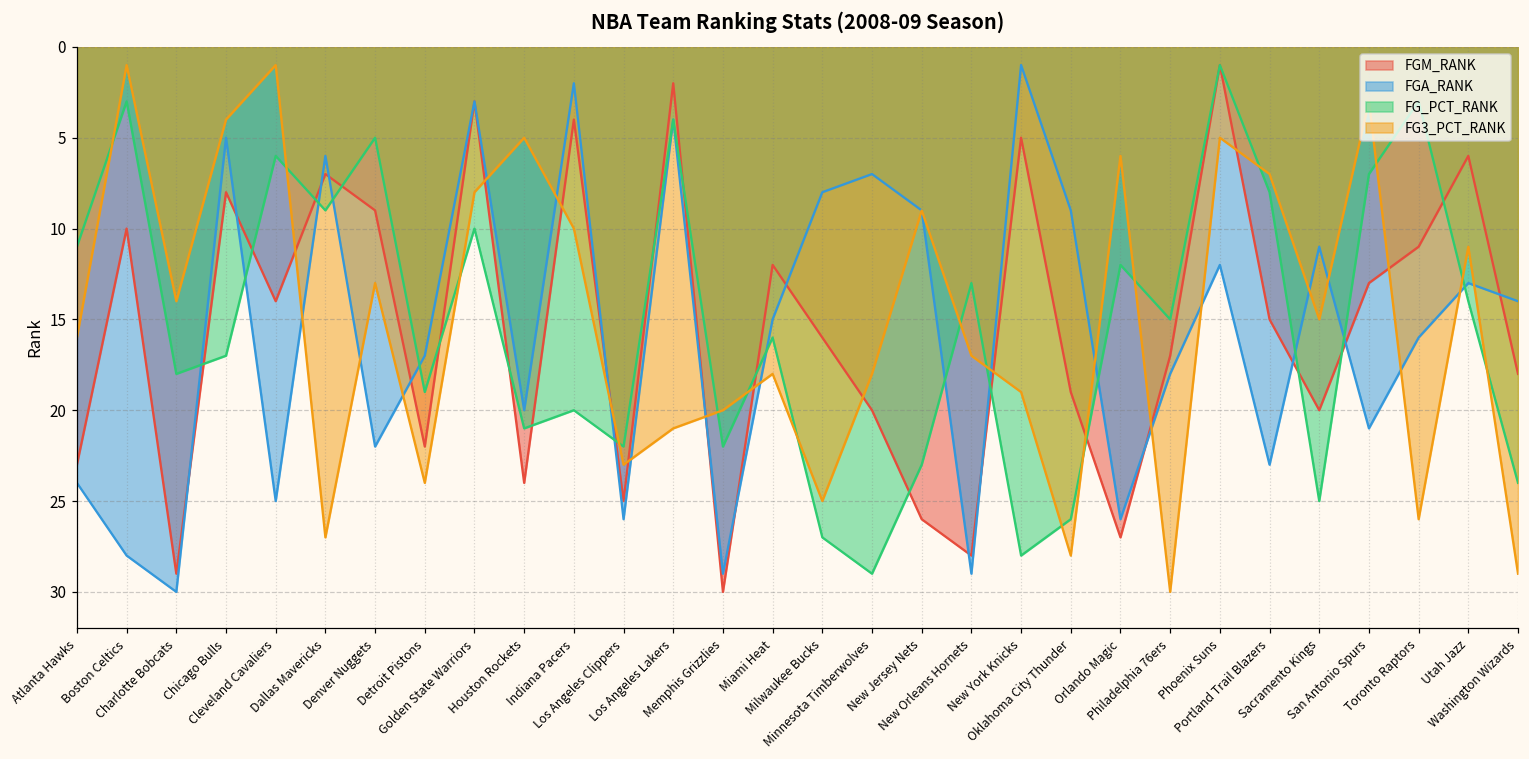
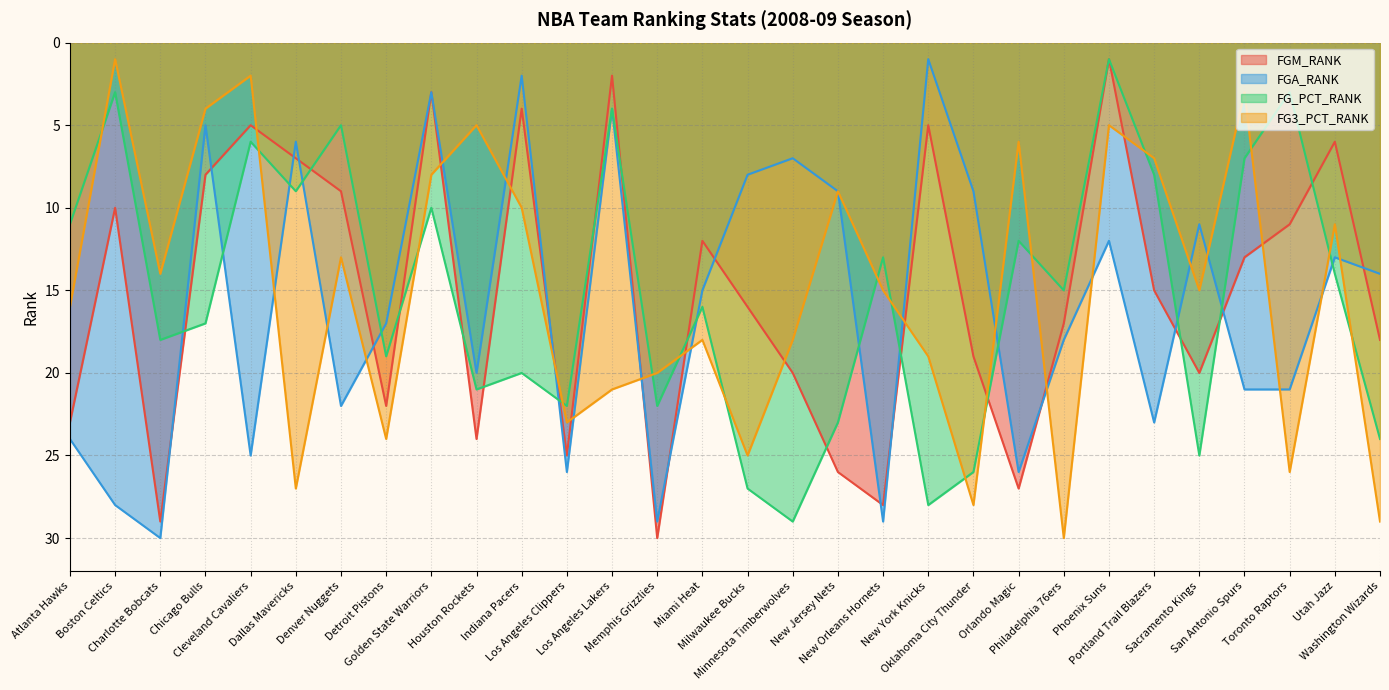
  {
    "FGM_RANK": {
      "Atlanta Hawks": 23,
      "Boston Celtics": 10,
      "Charlotte Bobcats": 29,
      "Chicago Bulls": 8,
-     "Cleveland Cavaliers": 14,
+     "Cleveland Cavaliers": 5,
      "Dallas Mavericks": 7,
      "Denver Nuggets": 9,
      "Detroit Pistons": 22,
      "Houston Rockets": 24,
      "Indiana Pacers": 4,
      "Los Angeles Clippers": 25,
      "Los Angeles Lakers": 2,
      "Memphis Grizzlies": 30,
      "Miami Heat": 12,
      "Milwaukee Bucks": 16,
      "Minnesota Timberwolves": 20,
      "New Jersey Nets": 26,
      "New Orleans Hornets": 28,
      "New York Knicks": 5,
      "Oklahoma City Thunder": 19,
      "Orlando Magic": 27,
      "Philadelphia 76ers": 17,
      "Portland Trail Blazers": 15,
      "Sacramento Kings": 20,
      "San Antonio Spurs": 13,
      "Toronto Raptors": 11,
      "Utah Jazz": 6,
      "Washington Wizards": 18
    },
    "FGA_RANK": {
      "Atlanta Hawks": 24,
      "Boston Celtics": 28,
      "Charlotte Bobcats": 30,
      "Chicago Bulls": 5,
      "Cleveland Cavaliers": 25,
      "Dallas Mavericks": 6,
      "Denver Nuggets": 22,
      "Detroit Pistons": 17,
      "Houston Rockets": 20,
      "Indiana Pacers": 2,
      "Los Angeles Clippers": 26,
      "Memphis Grizzlies": 29,
      "Miami Heat": 15,
      "Milwaukee Bucks": 8,
      "Minnesota Timberwolves": 7,
      "New Orleans Hornets": 29,
      "New York Knicks": 1,
      "Oklahoma City Thunder": 9,
      "Orlando Magic": 26,
      "Philadelphia 76ers": 18,
      "Phoenix Suns": 12,
      "Portland Trail Blazers": 23,
      "Sacramento Kings": 11,
      "San Antonio Spurs": 21,
-     "Toronto Raptors": 16,
+     "Toronto Raptors": 21,
      "Utah Jazz": 13,
      "Washington Wizards": 14
    },
    "FG_PCT_RANK": {
      "Atlanta Hawks": 11,
      "Boston Celtics": 3,
      "Charlotte Bobcats": 18,
      "Chicago Bulls": 17,
      "Cleveland Cavaliers": 6,
      "Dallas Mavericks": 9,
      "Denver Nuggets": 5,
      "Detroit Pistons": 19,
      "Golden State Warriors": 10,
      "Houston Rockets": 21,
      "Indiana Pacers": 20,
      "Los Angeles Clippers": 22,
      "Memphis Grizzlies": 22,
      "Miami Heat": 16,
      "Milwaukee Bucks": 27,
      "Minnesota Timberwolves": 29,
      "New Jersey Nets": 23,
      "New Orleans Hornets": 13,
      "New York Knicks": 28,
      "Oklahoma City Thunder": 26,
      "Orlando Magic": 12,
      "Philadelphia 76ers": 15,
      "Portland Trail Blazers": 8,
      "Sacramento Kings": 25,
      "San Antonio Spurs": 7,
      "Utah Jazz": 14,
      "Washington Wizards": 24
    },
    "FG3_PCT_RANK": {
      "Atlanta Hawks": 16,
      "Boston Celtics": 1,
      "Charlotte Bobcats": 14,
      "Chicago Bulls": 4,
-     "Cleveland Cavaliers": 1,
+     "Cleveland Cavaliers": 2,
      "Dallas Mavericks": 27,
      "Denver Nuggets": 13,
      "Detroit Pistons": 24,
      "Golden State Warriors": 8,
      "Houston Rockets": 5,
      "Indiana Pacers": 10,
      "Los Angeles Clippers": 23,
      "Los Angeles Lakers": 21,
      "Memphis Grizzlies": 20,
      "Miami Heat": 18,
      "Milwaukee Bucks": 25,
      "Minnesota Timberwolves": 18,
-     "New Orleans Hornets": 17,
+     "New Orleans Hornets": 15,
      "New York Knicks": 19,
      "Oklahoma City Thunder": 28,
      "Orlando Magic": 6,
      "Philadelphia 76ers": 30,
      "Phoenix Suns": 5,
      "Portland Trail Blazers": 7,
      "Sacramento Kings": 15,
      "Toronto Raptors": 26,
      "Utah Jazz": 11,
      "Washington Wizards": 29
    }
  }
